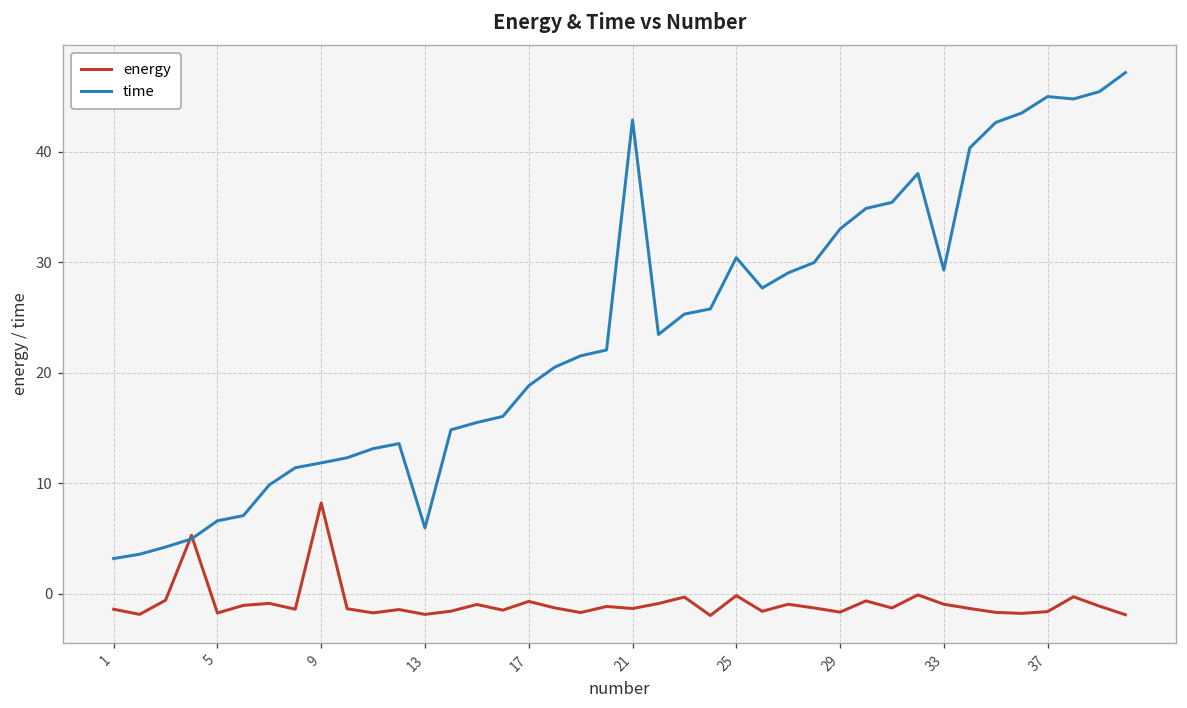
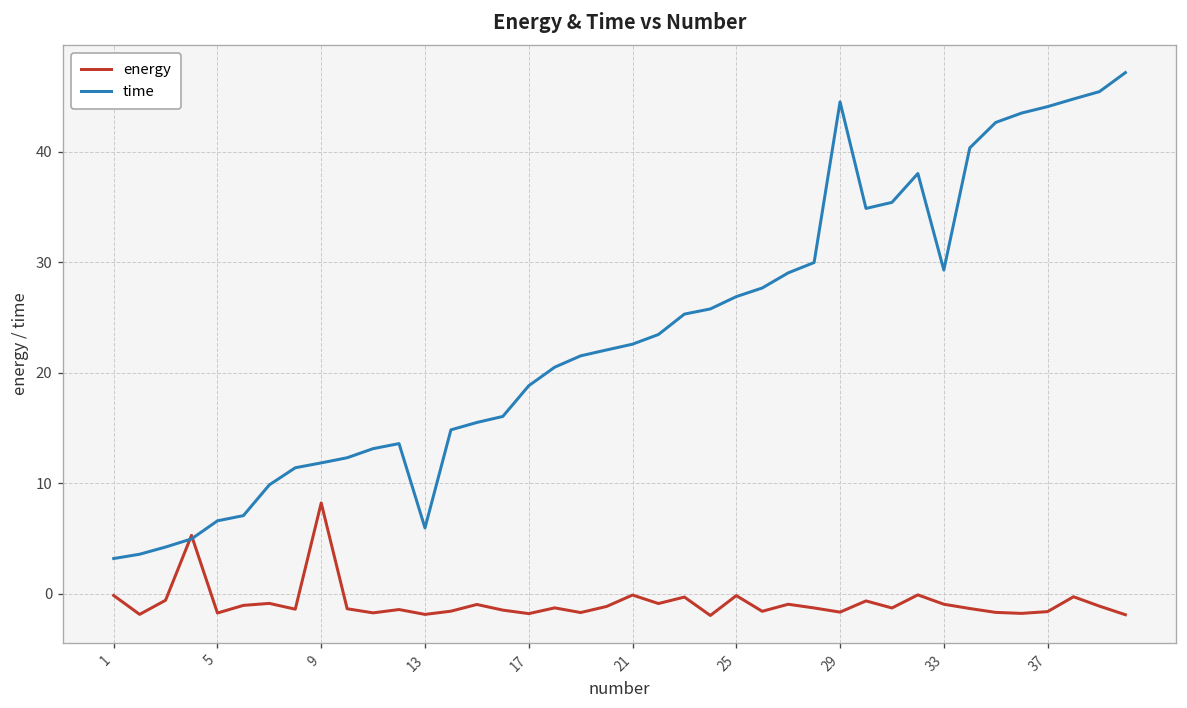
  {
    "energy": {
-     "1": -1,
+     "1": 0,
      "5": -2,
      "9": 8,
      "13": -2,
-     "17": -1,
-     "21": -1,
+     "17": -2,
+     "21": 0,
      "25": 0,
      "29": -2,
      "33": -1,
      "37": -2
    },
    "time": {
      "1": 3,
      "5": 7,
      "9": 12,
      "13": 6,
      "17": 19,
-     "21": 43,
-     "25": 30,
-     "29": 33,
+     "21": 23,
+     "25": 27,
+     "29": 44,
      "33": 29,
-     "37": 45
+     "37": 44
    }
  }
